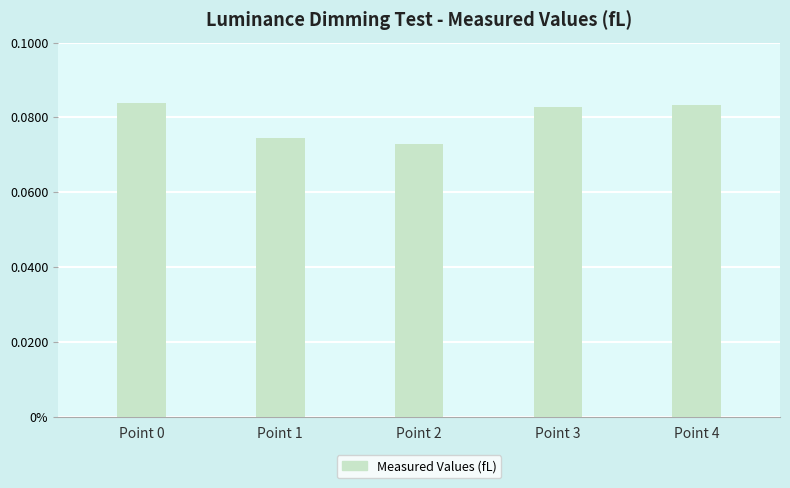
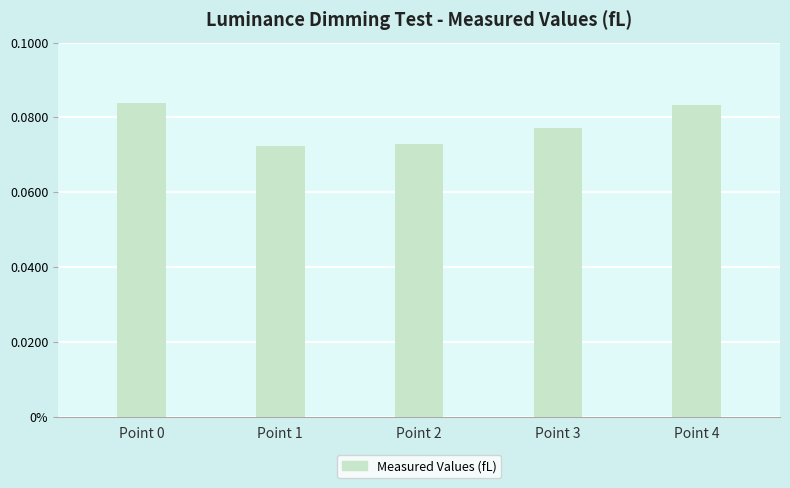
  {
    "Point 0": 0.084,
-   "Point 1": 0.075,
+   "Point 1": 0.072,
    "Point 2": 0.073,
-   "Point 3": 0.083,
+   "Point 3": 0.077,
    "Point 4": 0.083
  }
